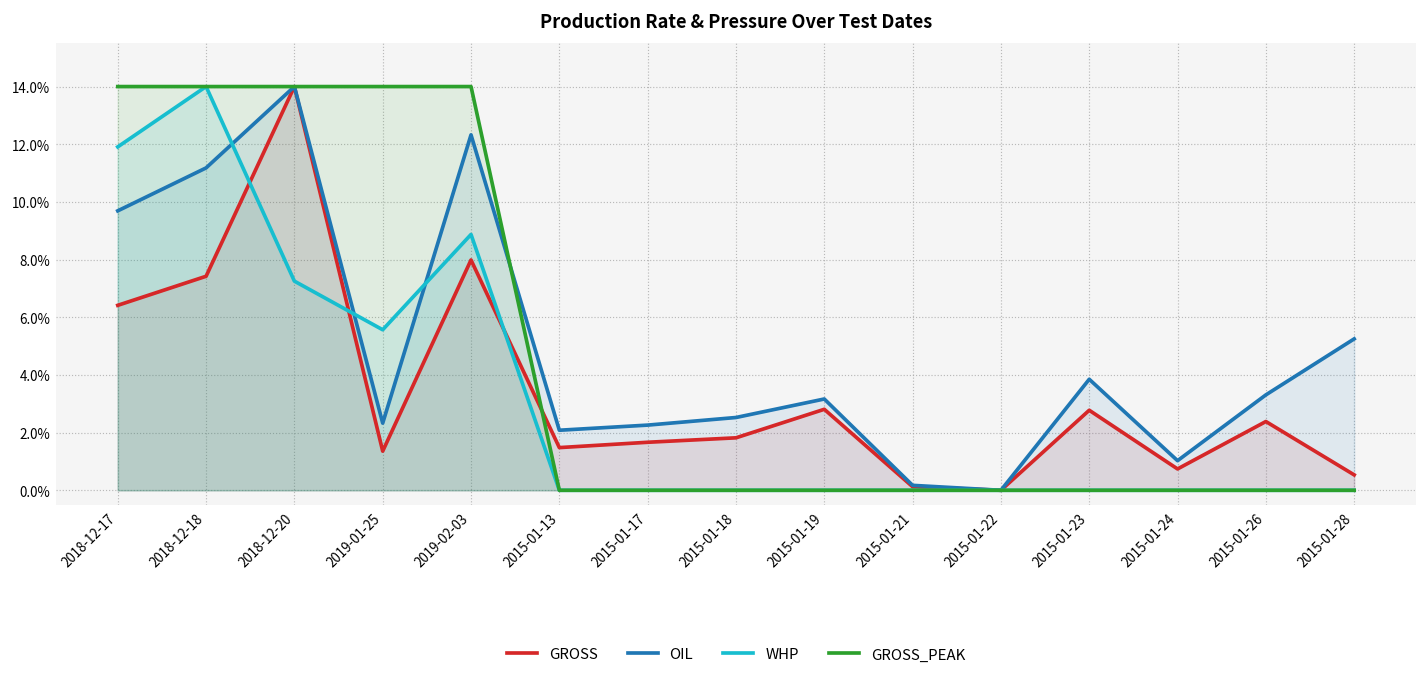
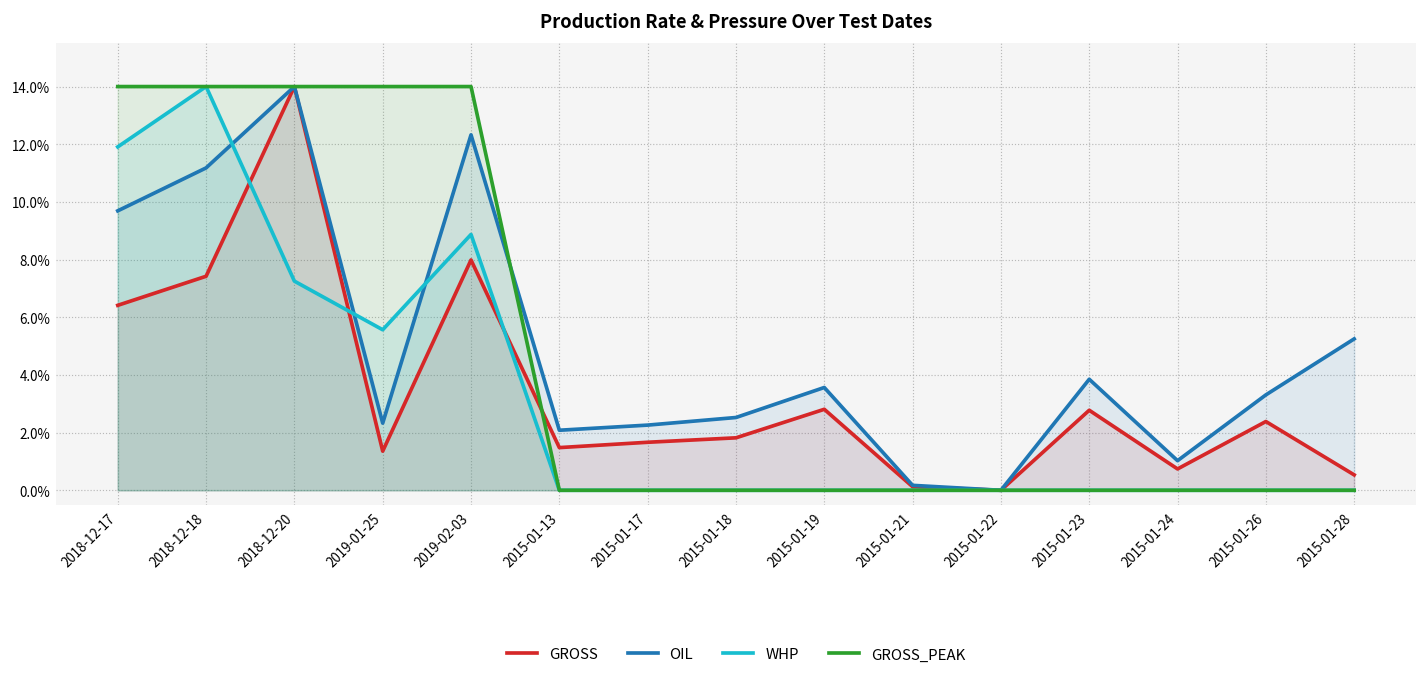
  {
    "GROSS": {
      "2018-12-17": "6.4%",
      "2018-12-18": "7.4%",
      "2019-01-25": "1.4%",
      "2019-02-03": "8.0%",
      "2015-01-13": "1.5%",
      "2015-01-17": "1.7%",
      "2015-01-18": "1.8%",
      "2015-01-19": "2.8%",
      "2015-01-23": "2.8%",
      "2015-01-24": "0.7%",
      "2015-01-26": "2.4%",
      "2015-01-28": "0.5%"
    },
    "OIL": {
      "2018-12-17": "9.7%",
      "2018-12-18": "11.2%",
      "2019-01-25": "2.3%",
      "2019-02-03": "12.3%",
      "2015-01-13": "2.1%",
      "2015-01-17": "2.3%",
      "2015-01-18": "2.5%",
-     "2015-01-19": "3.2%",
+     "2015-01-19": "3.6%",
      "2015-01-23": "3.9%",
      "2015-01-24": "1.0%",
      "2015-01-26": "3.3%",
      "2015-01-28": "5.3%"
    },
    "WHP": {
      "2018-12-17": "11.9%",
      "2018-12-20": "7.3%",
      "2019-01-25": "5.6%",
      "2019-02-03": "8.9%"
    },
    "GROSS_PEAK": {
      "2018-12-17": "14.0%",
      "2019-01-25": "14.0%",
      "2019-02-03": "14.0%"
    }
  }
